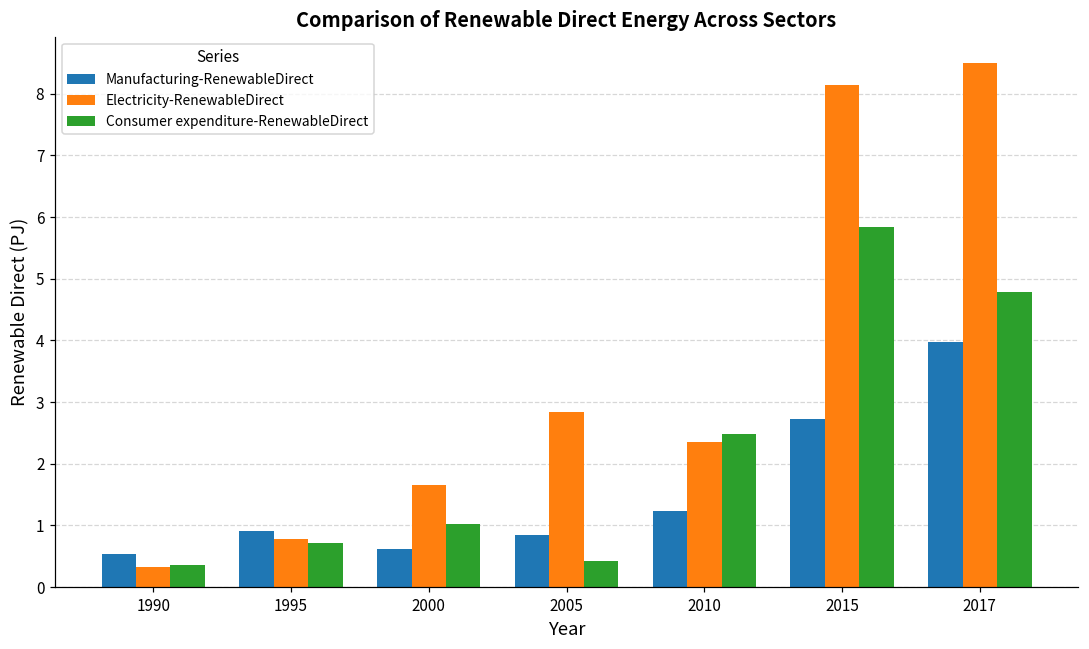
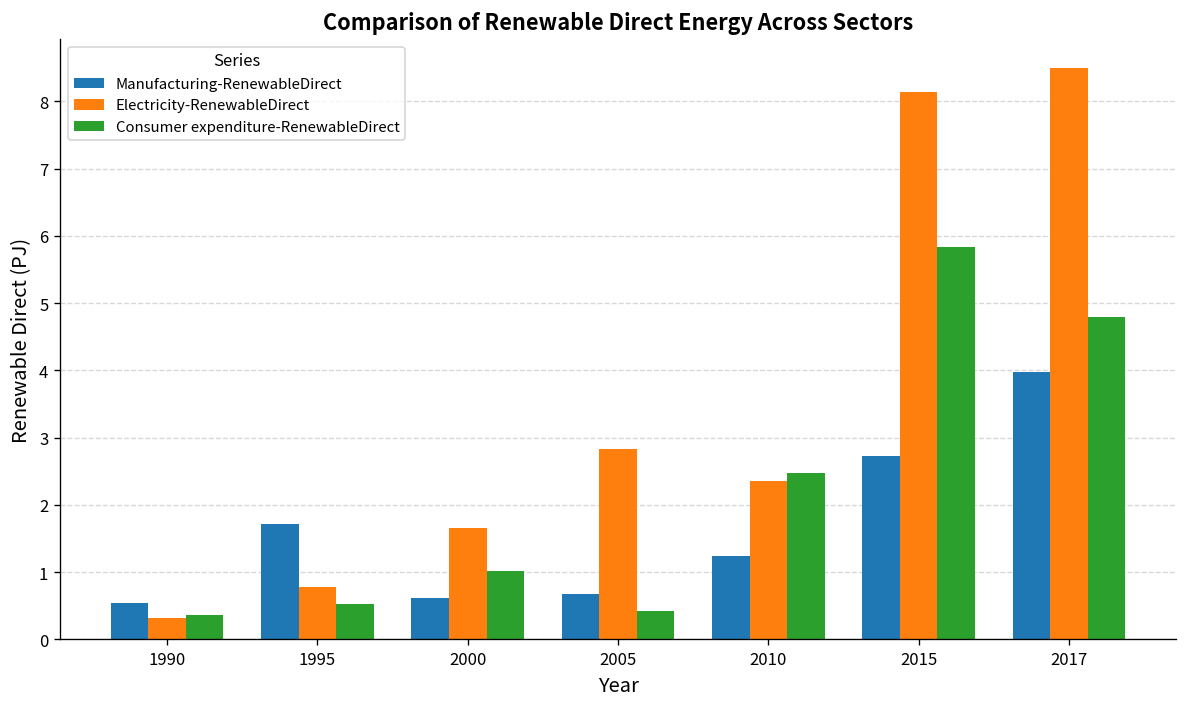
  {
    "Manufacturing-RenewableDirect": {
      "1990": 0.5,
-     "1995": 0.9,
+     "1995": 1.7,
      "2000": 0.6,
-     "2005": 0.8,
+     "2005": 0.7,
      "2010": 1.2,
      "2015": 2.7,
      "2017": 4.0
    },
    "Electricity-RenewableDirect": {
      "1990": 0.3,
      "1995": 0.8,
      "2000": 1.7,
      "2005": 2.8,
      "2010": 2.4,
      "2015": 8.1,
      "2017": 8.5
    },
    "Consumer expenditure-RenewableDirect": {
      "1990": 0.4,
-     "1995": 0.7,
+     "1995": 0.5,
      "2000": 1.0,
      "2005": 0.4,
      "2010": 2.5,
      "2015": 5.8,
      "2017": 4.8
    }
  }
